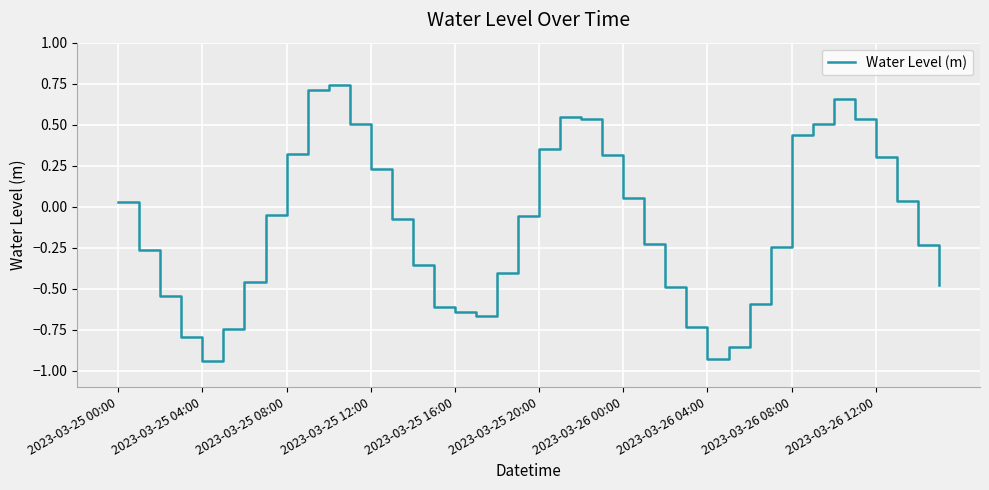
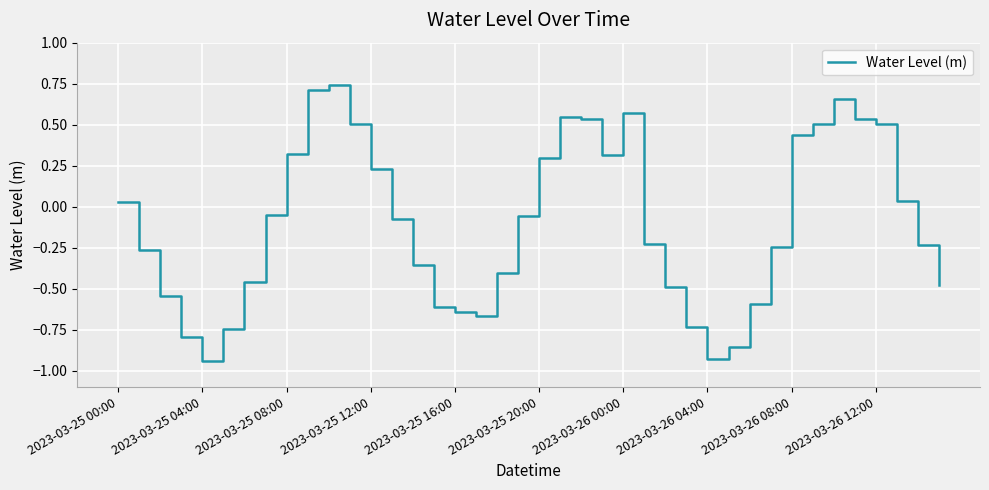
  {
    "2023-03-25 00:00": 0.03,
    "2023-03-25 04:00": -0.94,
    "2023-03-25 08:00": 0.32,
    "2023-03-25 12:00": 0.23,
    "2023-03-25 16:00": -0.64,
-   "2023-03-25 20:00": 0.35,
-   "2023-03-26 00:00": 0.05,
+   "2023-03-25 20:00": 0.30,
+   "2023-03-26 00:00": 0.57,
    "2023-03-26 04:00": -0.93,
    "2023-03-26 08:00": 0.44,
-   "2023-03-26 12:00": 0.30
+   "2023-03-26 12:00": 0.50
  }
